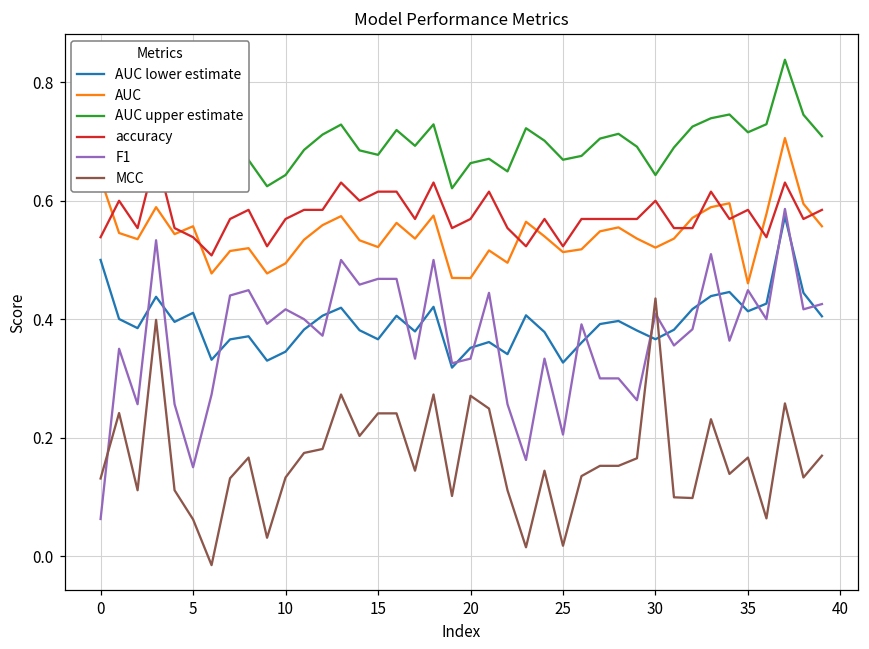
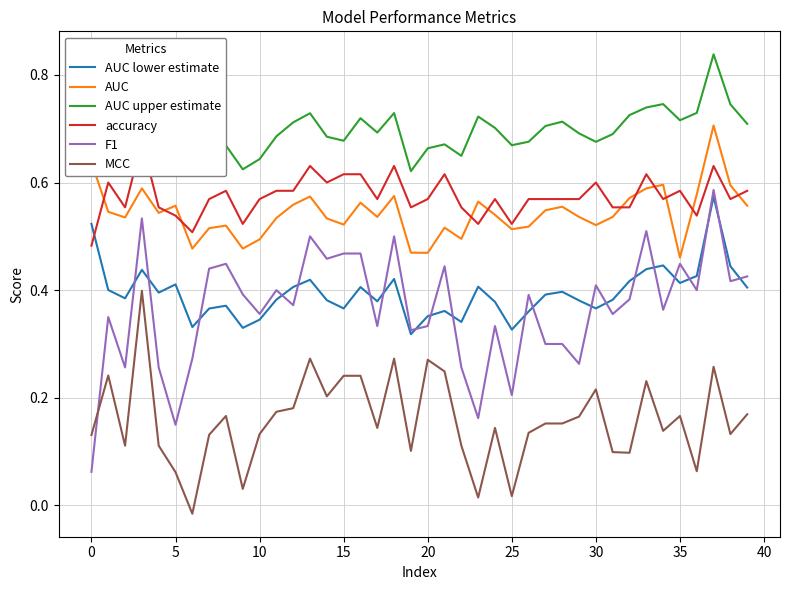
  {
    "AUC lower estimate": {
-     "0": 0.50,
+     "0": 0.52,
      "5": 0.41,
      "10": 0.35,
      "15": 0.37,
      "20": 0.35,
      "25": 0.33,
      "30": 0.37,
      "35": 0.41
    },
    "AUC": {
      "5": 0.56,
      "10": 0.49,
      "15": 0.52,
      "20": 0.47,
      "25": 0.51,
      "30": 0.52,
      "35": 0.46
    },
    "AUC upper estimate": {
      "10": 0.64,
      "15": 0.68,
      "20": 0.66,
      "25": 0.67,
-     "30": 0.64,
+     "30": 0.68,
      "35": 0.72
    },
    "accuracy": {
-     "0": 0.54,
+     "0": 0.48,
      "5": 0.54,
      "10": 0.57,
      "15": 0.62,
      "20": 0.57,
      "25": 0.52,
      "30": 0.60,
      "35": 0.58
    },
    "F1": {
      "0": 0.06,
      "5": 0.15,
-     "10": 0.42,
+     "10": 0.36,
      "15": 0.47,
      "20": 0.33,
      "25": 0.21,
      "30": 0.41,
      "35": 0.45
    },
    "MCC": {
      "0": 0.13,
      "5": 0.06,
      "10": 0.13,
      "15": 0.24,
      "20": 0.27,
      "25": 0.02,
-     "30": 0.43,
+     "30": 0.22,
      "35": 0.17
    }
  }
